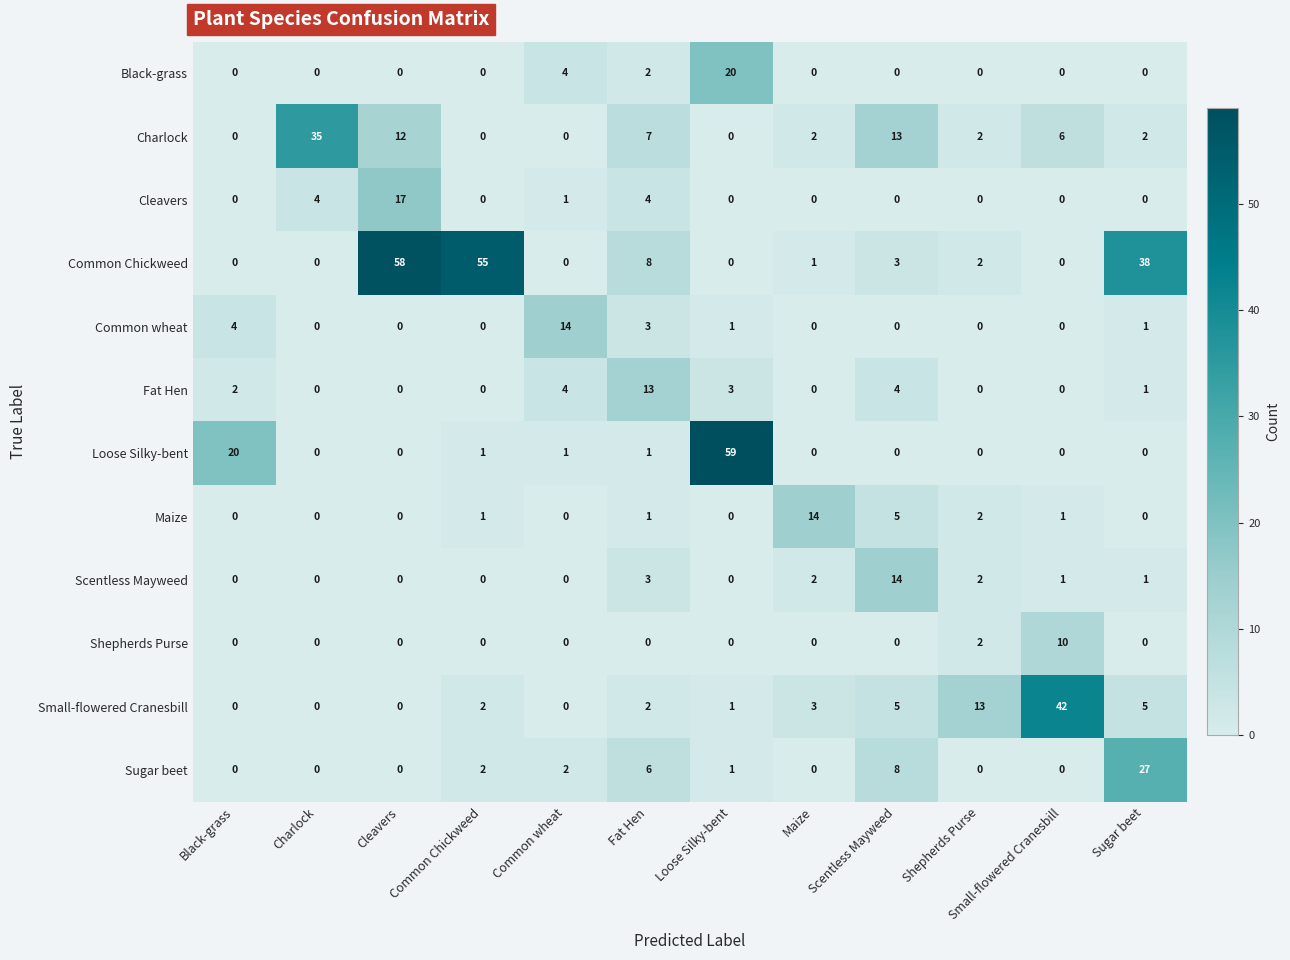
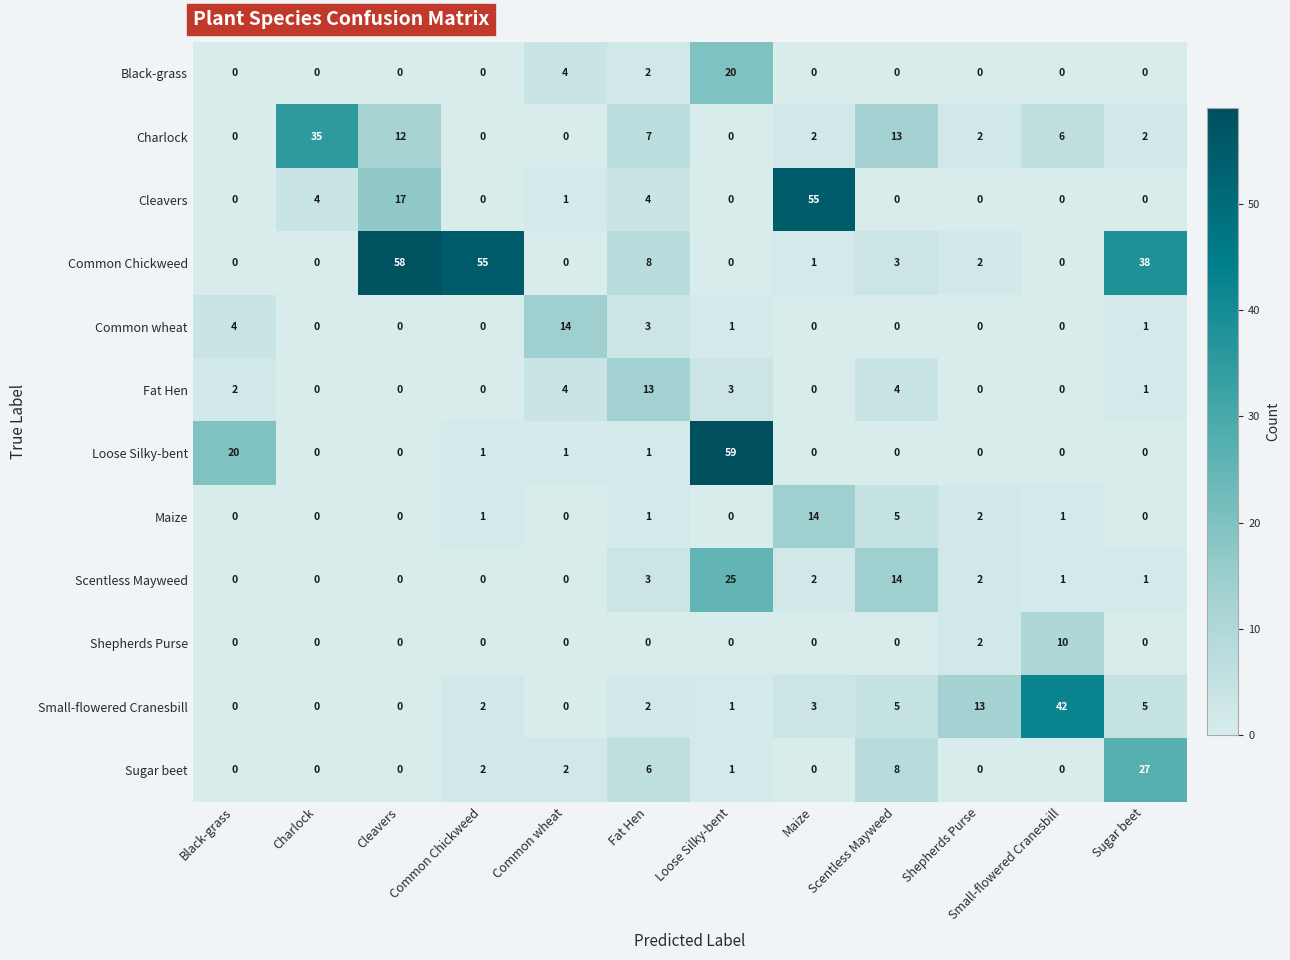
  {
    "Black-grass": {
      "Black-grass": 0,
      "Charlock": 0,
      "Cleavers": 0,
      "Common Chickweed": 0,
      "Common wheat": 4,
      "Fat Hen": 2,
      "Loose Silky-bent": 20,
      "Maize": 0,
      "Scentless Mayweed": 0,
      "Shepherds Purse": 0,
      "Small-flowered Cranesbill": 0,
      "Sugar beet": 0
    },
    "Charlock": {
      "Black-grass": 0,
      "Charlock": 35,
      "Cleavers": 12,
      "Common Chickweed": 0,
      "Common wheat": 0,
      "Fat Hen": 7,
      "Loose Silky-bent": 0,
      "Maize": 2,
      "Scentless Mayweed": 13,
      "Shepherds Purse": 2,
      "Small-flowered Cranesbill": 6,
      "Sugar beet": 2
    },
    "Cleavers": {
      "Black-grass": 0,
      "Charlock": 4,
      "Cleavers": 17,
      "Common Chickweed": 0,
      "Common wheat": 1,
      "Fat Hen": 4,
      "Loose Silky-bent": 0,
-     "Maize": 0,
+     "Maize": 55,
      "Scentless Mayweed": 0,
      "Shepherds Purse": 0,
      "Small-flowered Cranesbill": 0,
      "Sugar beet": 0
    },
    "Common Chickweed": {
      "Black-grass": 0,
      "Charlock": 0,
      "Cleavers": 58,
      "Common Chickweed": 55,
      "Common wheat": 0,
      "Fat Hen": 8,
      "Loose Silky-bent": 0,
      "Maize": 1,
      "Scentless Mayweed": 3,
      "Shepherds Purse": 2,
      "Small-flowered Cranesbill": 0,
      "Sugar beet": 38
    },
    "Common wheat": {
      "Black-grass": 4,
      "Charlock": 0,
      "Cleavers": 0,
      "Common Chickweed": 0,
      "Common wheat": 14,
      "Fat Hen": 3,
      "Loose Silky-bent": 1,
      "Maize": 0,
      "Scentless Mayweed": 0,
      "Shepherds Purse": 0,
      "Small-flowered Cranesbill": 0,
      "Sugar beet": 1
    },
    "Fat Hen": {
      "Black-grass": 2,
      "Charlock": 0,
      "Cleavers": 0,
      "Common Chickweed": 0,
      "Common wheat": 4,
      "Fat Hen": 13,
      "Loose Silky-bent": 3,
      "Maize": 0,
      "Scentless Mayweed": 4,
      "Shepherds Purse": 0,
      "Small-flowered Cranesbill": 0,
      "Sugar beet": 1
    },
    "Loose Silky-bent": {
      "Black-grass": 20,
      "Charlock": 0,
      "Cleavers": 0,
      "Common Chickweed": 1,
      "Common wheat": 1,
      "Fat Hen": 1,
      "Loose Silky-bent": 59,
      "Maize": 0,
      "Scentless Mayweed": 0,
      "Shepherds Purse": 0,
      "Small-flowered Cranesbill": 0,
      "Sugar beet": 0
    },
    "Maize": {
      "Black-grass": 0,
      "Charlock": 0,
      "Cleavers": 0,
      "Common Chickweed": 1,
      "Common wheat": 0,
      "Fat Hen": 1,
      "Loose Silky-bent": 0,
      "Maize": 14,
      "Scentless Mayweed": 5,
      "Shepherds Purse": 2,
      "Small-flowered Cranesbill": 1,
      "Sugar beet": 0
    },
    "Scentless Mayweed": {
      "Black-grass": 0,
      "Charlock": 0,
      "Cleavers": 0,
      "Common Chickweed": 0,
      "Common wheat": 0,
      "Fat Hen": 3,
-     "Loose Silky-bent": 0,
+     "Loose Silky-bent": 25,
      "Maize": 2,
      "Scentless Mayweed": 14,
      "Shepherds Purse": 2,
      "Small-flowered Cranesbill": 1,
      "Sugar beet": 1
    },
    "Shepherds Purse": {
      "Black-grass": 0,
      "Charlock": 0,
      "Cleavers": 0,
      "Common Chickweed": 0,
      "Common wheat": 0,
      "Fat Hen": 0,
      "Loose Silky-bent": 0,
      "Maize": 0,
      "Scentless Mayweed": 0,
      "Shepherds Purse": 2,
      "Small-flowered Cranesbill": 10,
      "Sugar beet": 0
    },
    "Small-flowered Cranesbill": {
      "Black-grass": 0,
      "Charlock": 0,
      "Cleavers": 0,
      "Common Chickweed": 2,
      "Common wheat": 0,
      "Fat Hen": 2,
      "Loose Silky-bent": 1,
      "Maize": 3,
      "Scentless Mayweed": 5,
      "Shepherds Purse": 13,
      "Small-flowered Cranesbill": 42,
      "Sugar beet": 5
    },
    "Sugar beet": {
      "Black-grass": 0,
      "Charlock": 0,
      "Cleavers": 0,
      "Common Chickweed": 2,
      "Common wheat": 2,
      "Fat Hen": 6,
      "Loose Silky-bent": 1,
      "Maize": 0,
      "Scentless Mayweed": 8,
      "Shepherds Purse": 0,
      "Small-flowered Cranesbill": 0,
      "Sugar beet": 27
    }
  }
